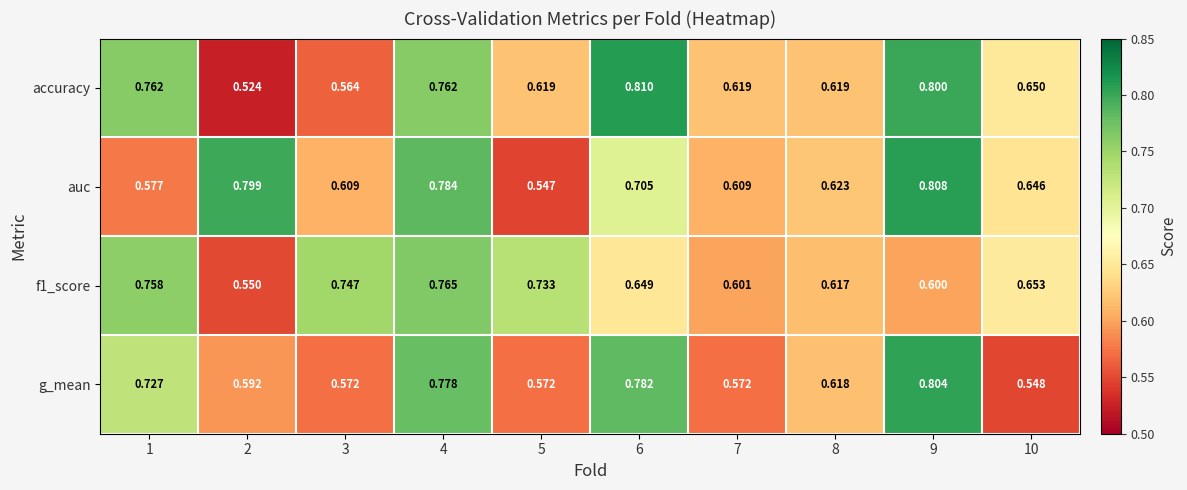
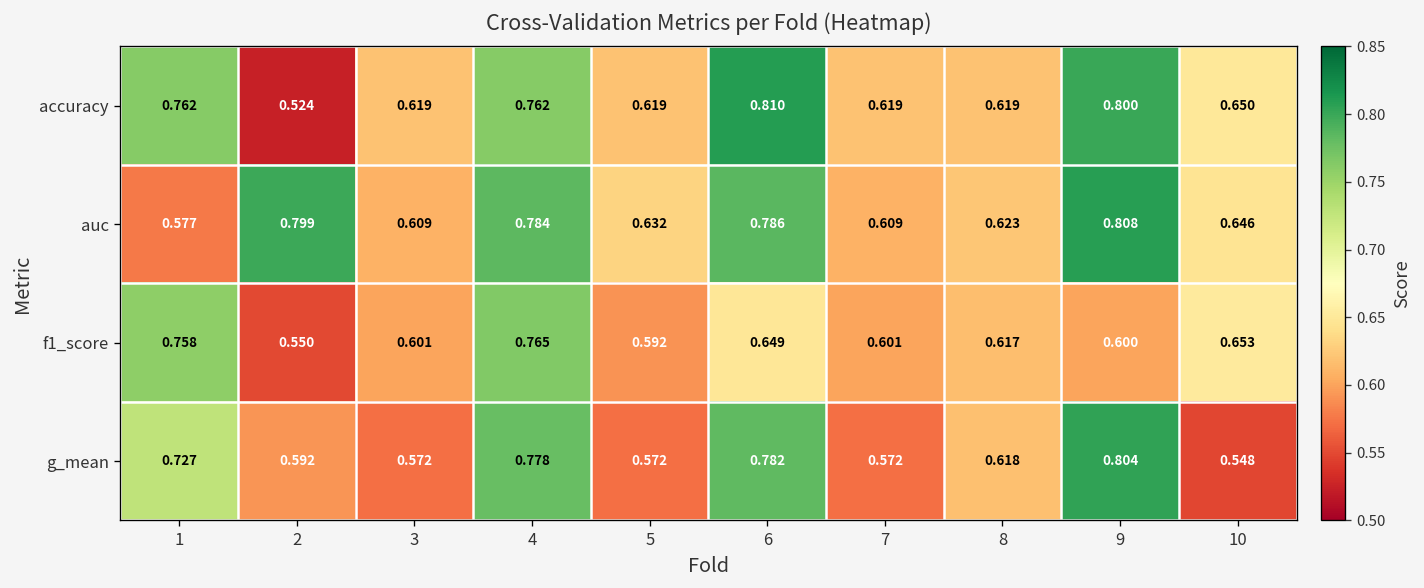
  {
    "accuracy": {
      "1": 0.762,
      "2": 0.524,
-     "3": 0.564,
+     "3": 0.619,
      "4": 0.762,
      "5": 0.619,
      "6": 0.810,
      "7": 0.619,
      "8": 0.619,
      "9": 0.800,
      "10": 0.650
    },
    "auc": {
      "1": 0.577,
      "2": 0.799,
      "3": 0.609,
      "4": 0.784,
-     "5": 0.547,
-     "6": 0.705,
+     "5": 0.632,
+     "6": 0.786,
      "7": 0.609,
      "8": 0.623,
      "9": 0.808,
      "10": 0.646
    },
    "f1_score": {
      "1": 0.758,
      "2": 0.550,
-     "3": 0.747,
+     "3": 0.601,
      "4": 0.765,
-     "5": 0.733,
+     "5": 0.592,
      "6": 0.649,
      "7": 0.601,
      "8": 0.617,
      "9": 0.600,
      "10": 0.653
    },
    "g_mean": {
      "1": 0.727,
      "2": 0.592,
      "3": 0.572,
      "4": 0.778,
      "5": 0.572,
      "6": 0.782,
      "7": 0.572,
      "8": 0.618,
      "9": 0.804,
      "10": 0.548
    }
  }
